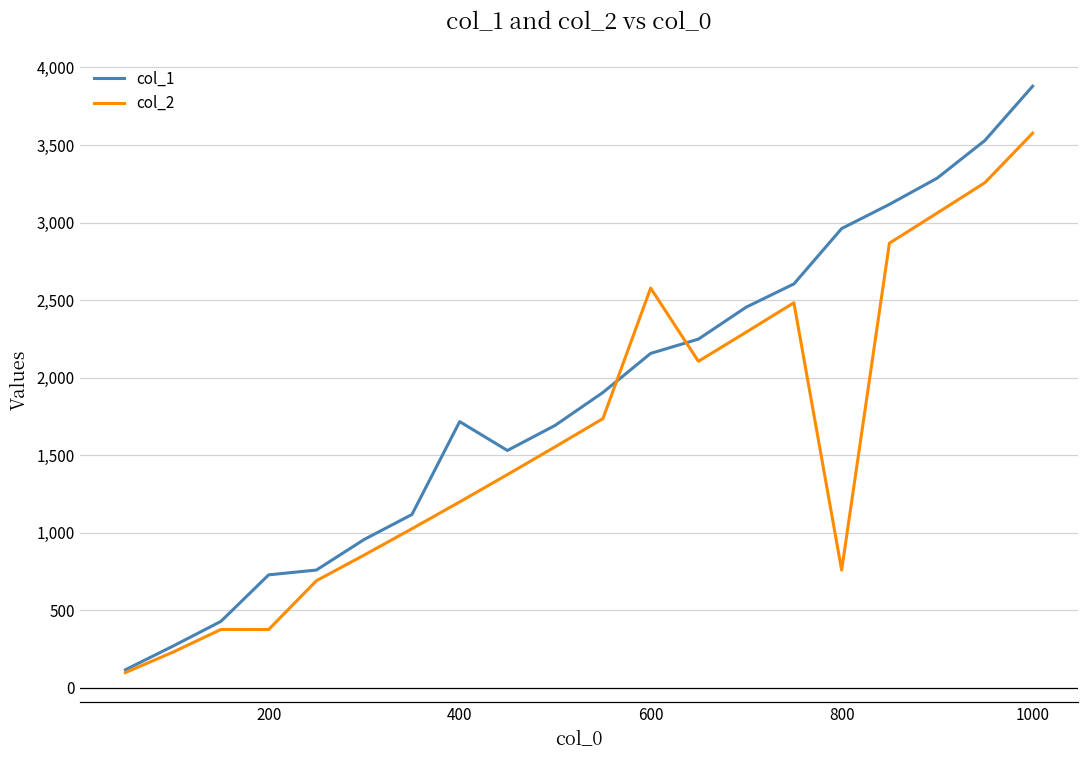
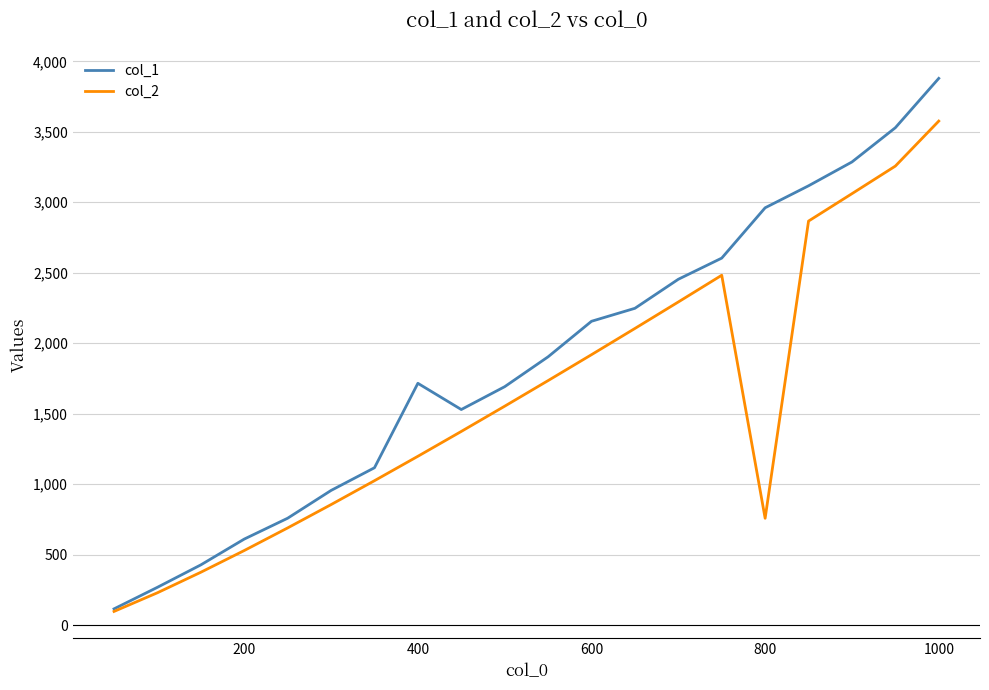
  {
    "col_1": {
-     "200": "730",
+     "200": "610",
      "400": "1,720",
      "600": "2,160",
      "800": "2,960",
      "1000": "3,880"
    },
    "col_2": {
-     "200": "380",
+     "200": "530",
      "400": "1,200",
-     "600": "2,580",
+     "600": "1,920",
      "800": "760",
      "1000": "3,580"
    }
  }
